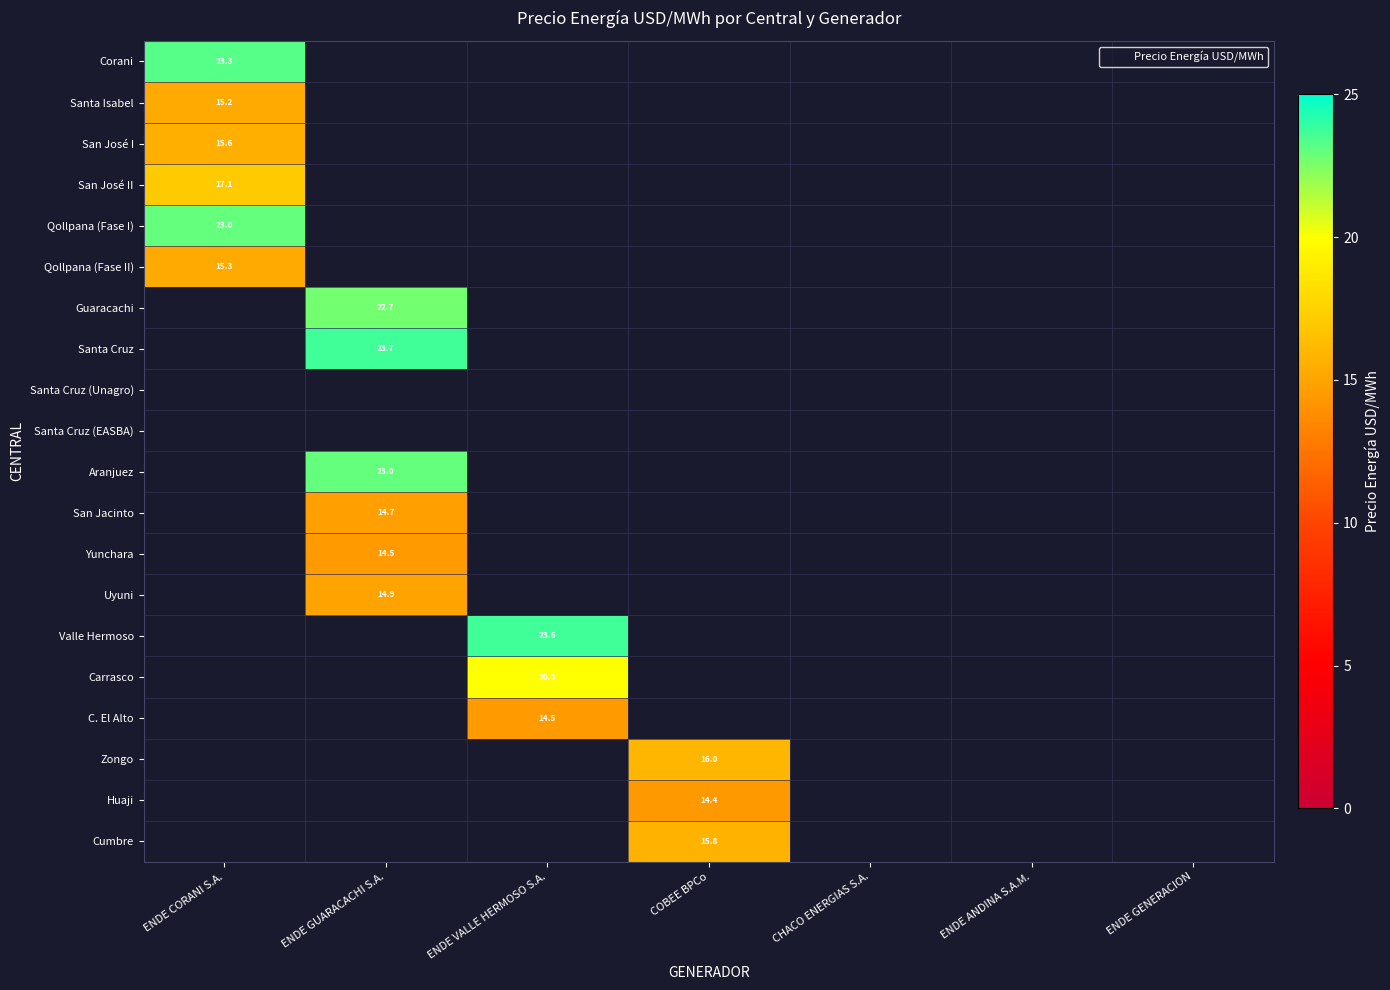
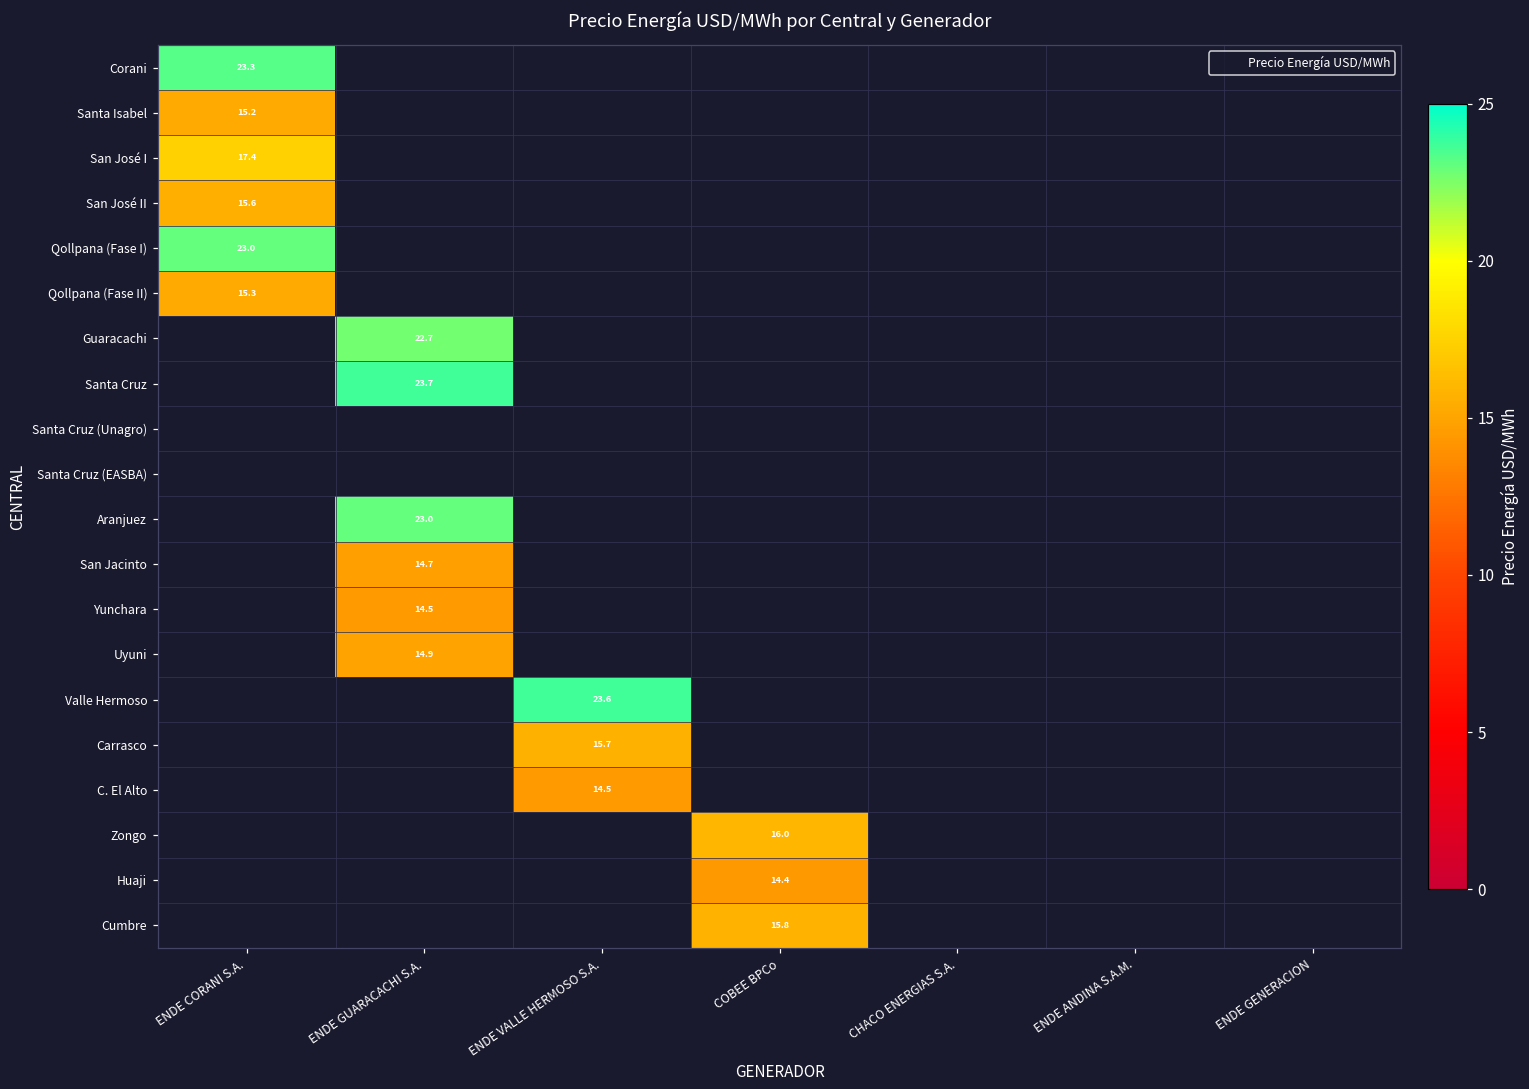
  {
    "Corani": {
      "ENDE CORANI S.A.": 23.3
    },
    "Santa Isabel": {
      "ENDE CORANI S.A.": 15.2
    },
    "San José I": {
-     "ENDE CORANI S.A.": 15.6
+     "ENDE CORANI S.A.": 17.4
    },
    "San José II": {
-     "ENDE CORANI S.A.": 17.1
+     "ENDE CORANI S.A.": 15.6
    },
    "Qollpana (Fase I)": {
      "ENDE CORANI S.A.": 23.0
    },
    "Qollpana (Fase II)": {
      "ENDE CORANI S.A.": 15.3
    },
    "Guaracachi": {
      "ENDE GUARACACHI S.A.": 22.7
    },
    "Santa Cruz": {
      "ENDE GUARACACHI S.A.": 23.7
    },
    "Aranjuez": {
      "ENDE GUARACACHI S.A.": 23.0
    },
    "San Jacinto": {
      "ENDE GUARACACHI S.A.": 14.7
    },
    "Yunchara": {
      "ENDE GUARACACHI S.A.": 14.5
    },
    "Uyuni": {
      "ENDE GUARACACHI S.A.": 14.9
    },
    "Valle Hermoso": {
      "ENDE VALLE HERMOSO S.A.": 23.6
    },
    "Carrasco": {
-     "ENDE VALLE HERMOSO S.A.": 20.0
+     "ENDE VALLE HERMOSO S.A.": 15.7
    },
    "C. El Alto": {
      "ENDE VALLE HERMOSO S.A.": 14.5
    },
    "Zongo": {
      "COBEE BPCo": 16.0
    },
    "Huaji": {
      "COBEE BPCo": 14.4
    },
    "Cumbre": {
      "COBEE BPCo": 15.8
    }
  }
